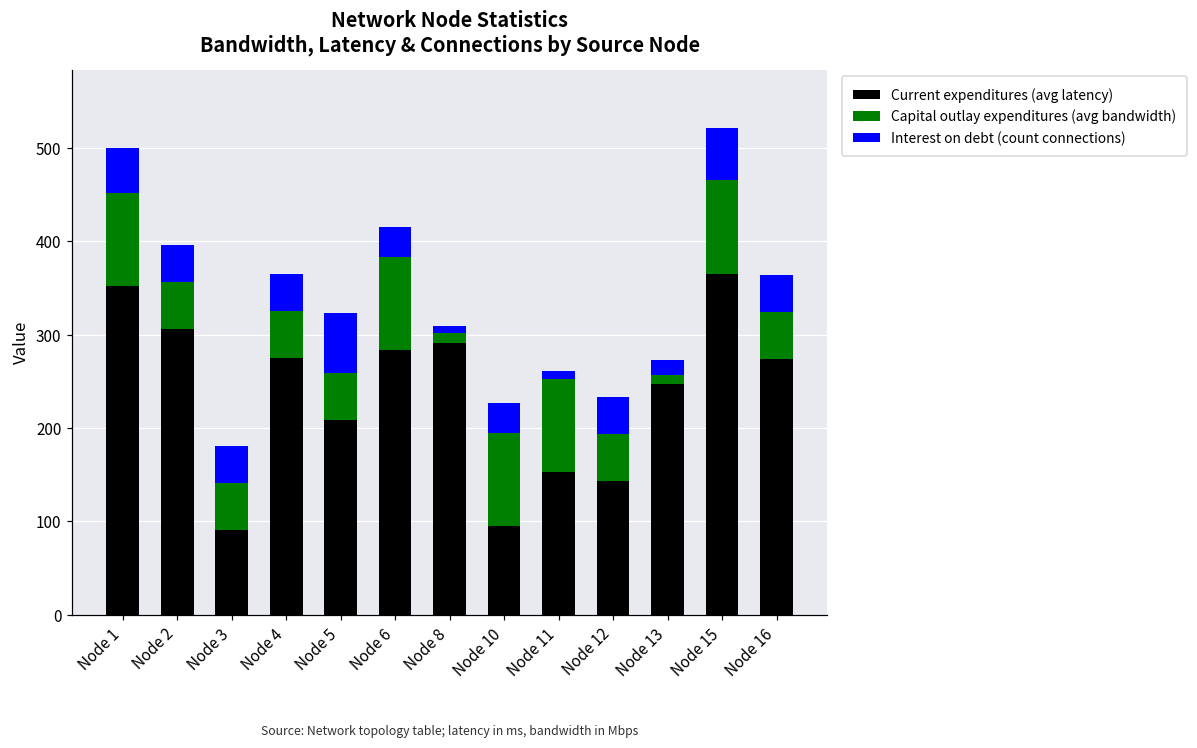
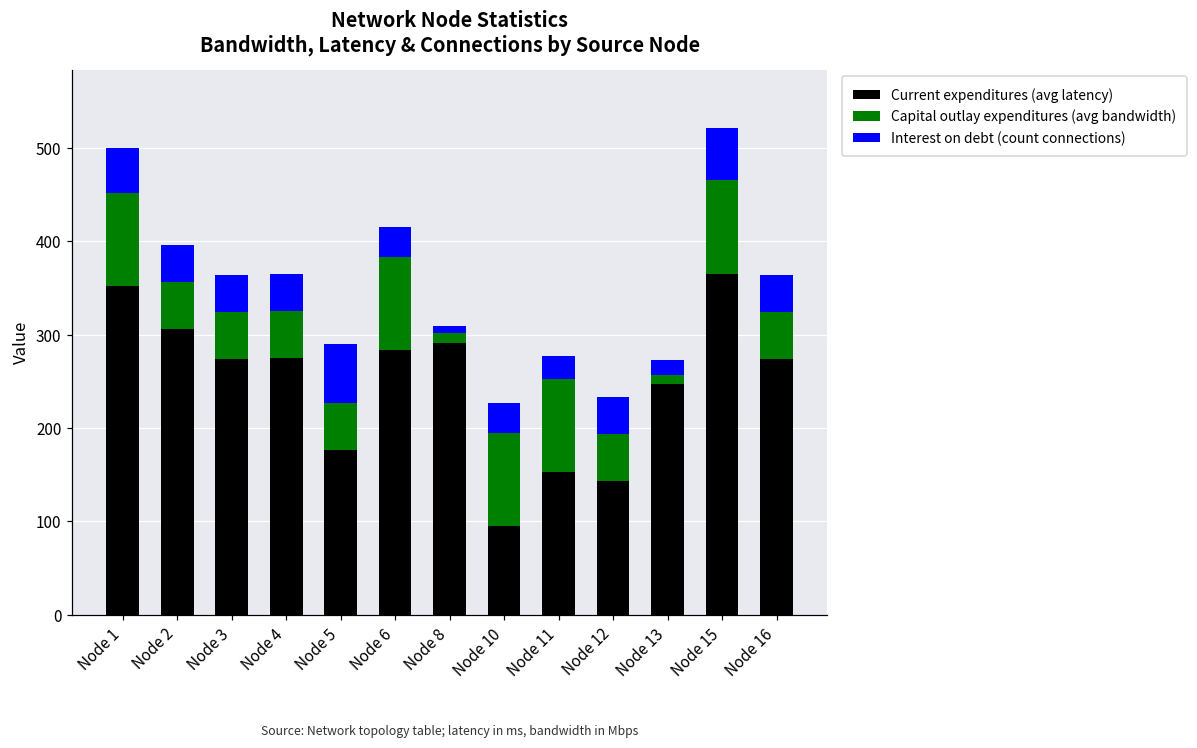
  {
    "Current expenditures (avg latency)": {
      "Node 1": 350,
      "Node 2": 310,
-     "Node 3": 90,
+     "Node 3": 270,
      "Node 4": 280,
-     "Node 5": 210,
+     "Node 5": 180,
      "Node 6": 280,
      "Node 8": 290,
      "Node 10": 90,
      "Node 11": 150,
      "Node 12": 140,
      "Node 13": 250,
      "Node 15": 370,
      "Node 16": 270
    },
    "Capital outlay expenditures (avg bandwidth)": {
      "Node 1": 100,
      "Node 2": 50,
      "Node 3": 50,
      "Node 4": 50,
      "Node 5": 50,
      "Node 6": 100,
      "Node 8": 10,
      "Node 10": 100,
      "Node 11": 100,
      "Node 12": 50,
      "Node 13": 10,
      "Node 15": 100,
      "Node 16": 50
    },
    "Interest on debt (count connections)": {
      "Node 1": 50,
      "Node 2": 40,
      "Node 3": 40,
      "Node 4": 40,
      "Node 5": 60,
      "Node 6": 30,
      "Node 8": 10,
      "Node 10": 30,
-     "Node 11": 10,
+     "Node 11": 20,
      "Node 12": 40,
      "Node 13": 20,
      "Node 15": 60,
      "Node 16": 40
    }
  }
